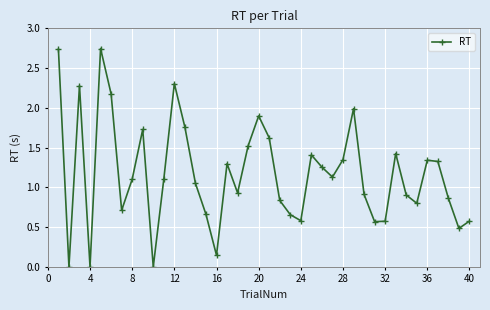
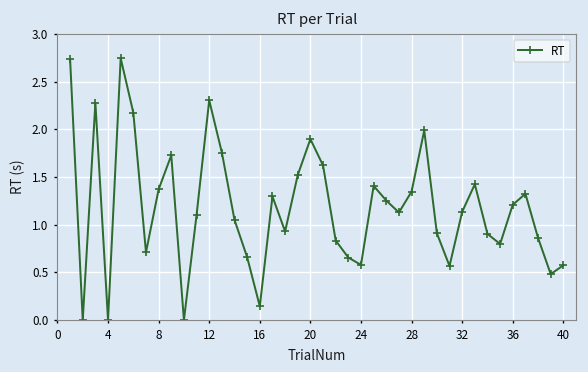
  {
    "4": 0.0,
-   "8": 1.1,
+   "8": 1.4,
    "12": 2.3,
    "16": 0.1,
    "20": 1.9,
    "24": 0.6,
    "28": 1.3,
-   "32": 0.6,
-   "36": 1.3,
+   "32": 1.1,
+   "36": 1.2,
    "40": 0.6
  }
